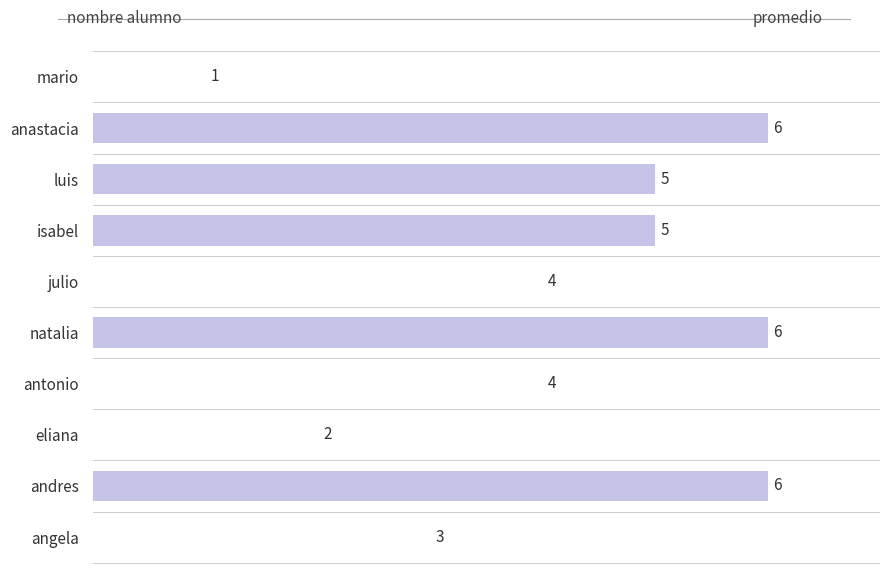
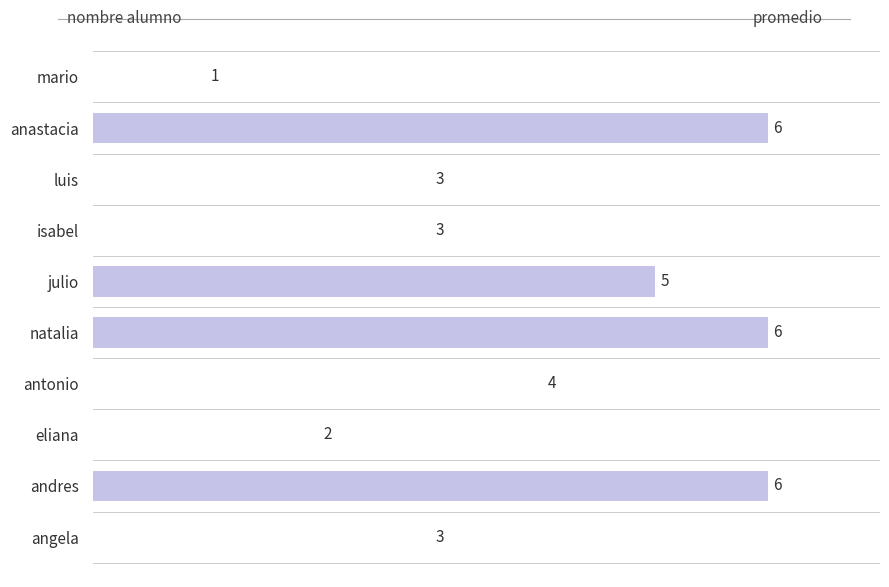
  {
    "mario": 1,
    "anastacia": 6,
-   "luis": 5,
-   "isabel": 5,
-   "julio": 4,
+   "luis": 3,
+   "isabel": 3,
+   "julio": 5,
    "natalia": 6,
    "antonio": 4,
    "eliana": 2,
    "andres": 6,
    "angela": 3
  }
